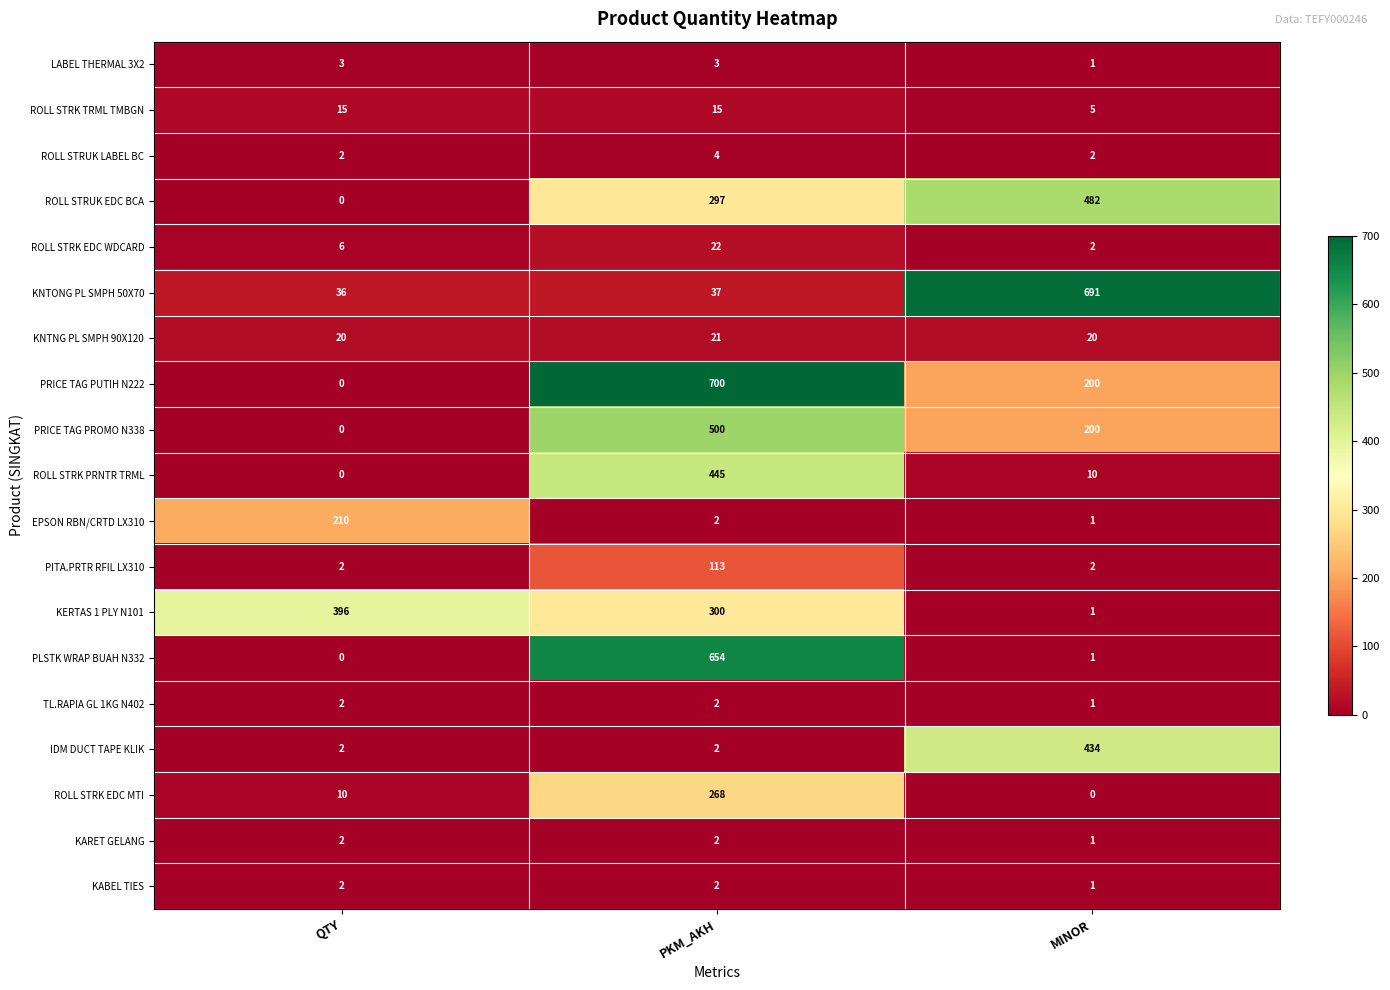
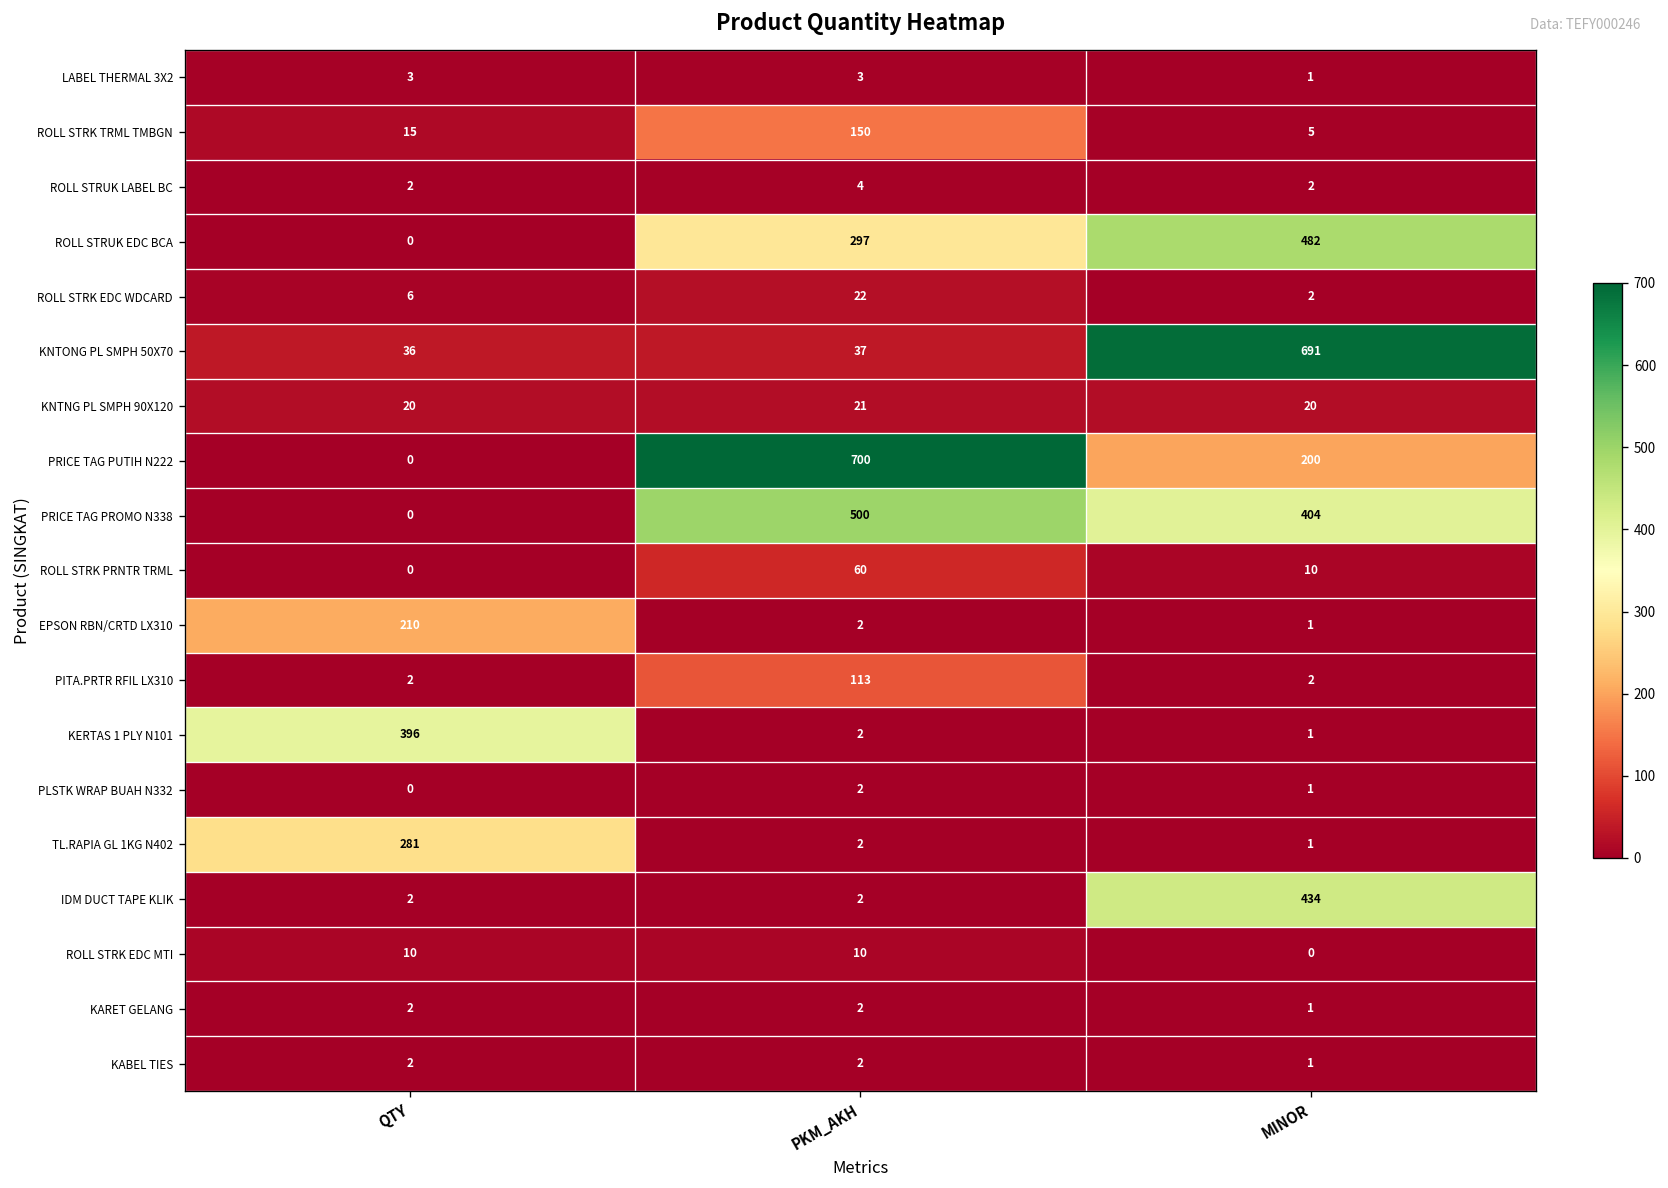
  {
    "LABEL THERMAL 3X2": {
      "QTY": 3,
      "PKM_AKH": 3,
      "MINOR": 1
    },
    "ROLL STRK TRML TMBGN": {
      "QTY": 15,
-     "PKM_AKH": 15,
+     "PKM_AKH": 150,
      "MINOR": 5
    },
    "ROLL STRUK LABEL BC": {
      "QTY": 2,
      "PKM_AKH": 4,
      "MINOR": 2
    },
    "ROLL STRUK EDC BCA": {
      "QTY": 0,
      "PKM_AKH": 297,
      "MINOR": 482
    },
    "ROLL STRK EDC WDCARD": {
      "QTY": 6,
      "PKM_AKH": 22,
      "MINOR": 2
    },
    "KNTONG PL SMPH 50X70": {
      "QTY": 36,
      "PKM_AKH": 37,
      "MINOR": 691
    },
    "KNTNG PL SMPH 90X120": {
      "QTY": 20,
      "PKM_AKH": 21,
      "MINOR": 20
    },
    "PRICE TAG PUTIH N222": {
      "QTY": 0,
      "PKM_AKH": 700,
      "MINOR": 200
    },
    "PRICE TAG PROMO N338": {
      "QTY": 0,
      "PKM_AKH": 500,
-     "MINOR": 200
+     "MINOR": 404
    },
    "ROLL STRK PRNTR TRML": {
      "QTY": 0,
-     "PKM_AKH": 445,
+     "PKM_AKH": 60,
      "MINOR": 10
    },
    "EPSON RBN/CRTD LX310": {
      "QTY": 210,
      "PKM_AKH": 2,
      "MINOR": 1
    },
    "PITA.PRTR RFIL LX310": {
      "QTY": 2,
      "PKM_AKH": 113,
      "MINOR": 2
    },
    "KERTAS 1 PLY N101": {
      "QTY": 396,
-     "PKM_AKH": 300,
+     "PKM_AKH": 2,
      "MINOR": 1
    },
    "PLSTK WRAP BUAH N332": {
      "QTY": 0,
-     "PKM_AKH": 654,
+     "PKM_AKH": 2,
      "MINOR": 1
    },
    "TL.RAPIA GL 1KG N402": {
-     "QTY": 2,
+     "QTY": 281,
      "PKM_AKH": 2,
      "MINOR": 1
    },
    "IDM DUCT TAPE KLIK": {
      "QTY": 2,
      "PKM_AKH": 2,
      "MINOR": 434
    },
    "ROLL STRK EDC MTI": {
      "QTY": 10,
-     "PKM_AKH": 268,
+     "PKM_AKH": 10,
      "MINOR": 0
    },
    "KARET GELANG": {
      "QTY": 2,
      "PKM_AKH": 2,
      "MINOR": 1
    },
    "KABEL TIES": {
      "QTY": 2,
      "PKM_AKH": 2,
      "MINOR": 1
    }
  }
